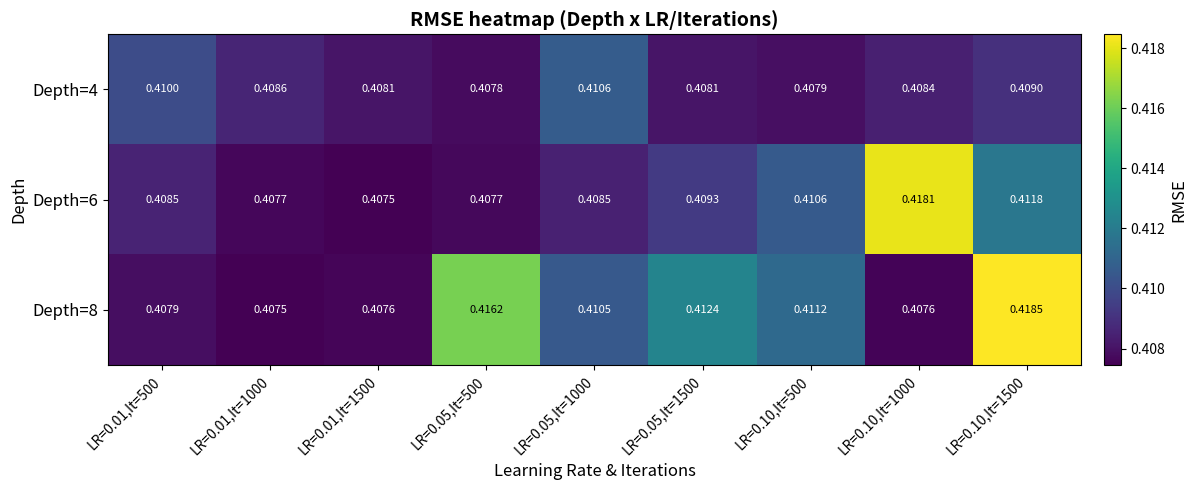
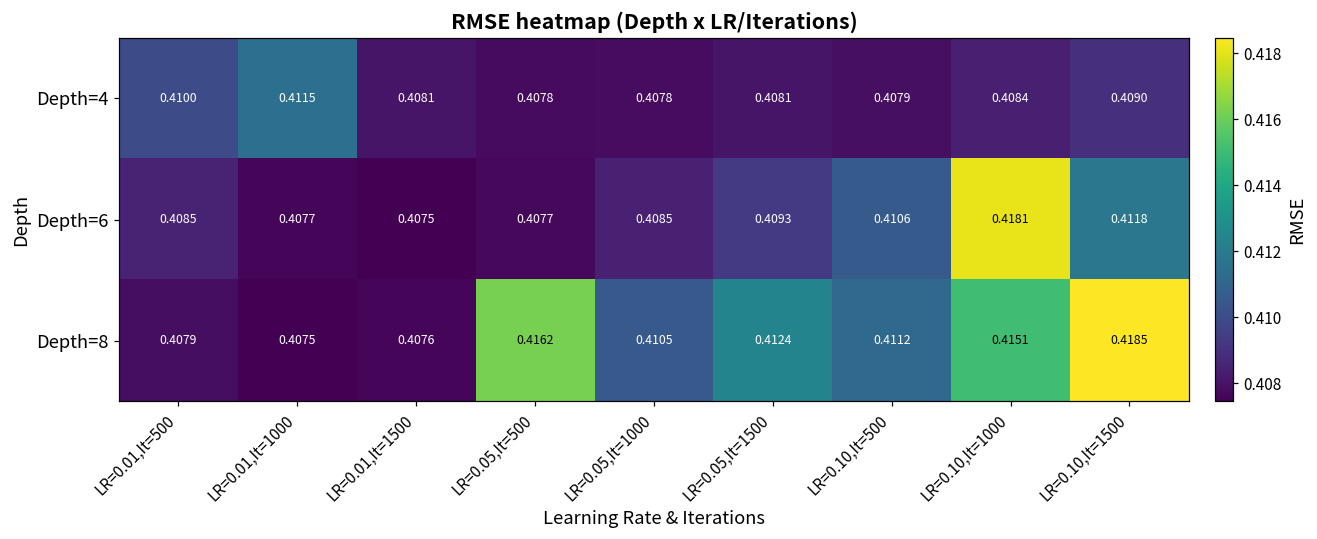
  {
    "Depth=4": {
      "LR=0.01,It=500": 0.4100,
-     "LR=0.01,It=1000": 0.4086,
+     "LR=0.01,It=1000": 0.4115,
      "LR=0.01,It=1500": 0.4081,
      "LR=0.05,It=500": 0.4078,
-     "LR=0.05,It=1000": 0.4106,
+     "LR=0.05,It=1000": 0.4078,
      "LR=0.05,It=1500": 0.4081,
      "LR=0.10,It=500": 0.4079,
      "LR=0.10,It=1000": 0.4084,
      "LR=0.10,It=1500": 0.4090
    },
    "Depth=6": {
      "LR=0.01,It=500": 0.4085,
      "LR=0.01,It=1000": 0.4077,
      "LR=0.01,It=1500": 0.4075,
      "LR=0.05,It=500": 0.4077,
      "LR=0.05,It=1000": 0.4085,
      "LR=0.05,It=1500": 0.4093,
      "LR=0.10,It=500": 0.4106,
      "LR=0.10,It=1000": 0.4181,
      "LR=0.10,It=1500": 0.4118
    },
    "Depth=8": {
      "LR=0.01,It=500": 0.4079,
      "LR=0.01,It=1000": 0.4075,
      "LR=0.01,It=1500": 0.4076,
      "LR=0.05,It=500": 0.4162,
      "LR=0.05,It=1000": 0.4105,
      "LR=0.05,It=1500": 0.4124,
      "LR=0.10,It=500": 0.4112,
-     "LR=0.10,It=1000": 0.4076,
+     "LR=0.10,It=1000": 0.4151,
      "LR=0.10,It=1500": 0.4185
    }
  }
